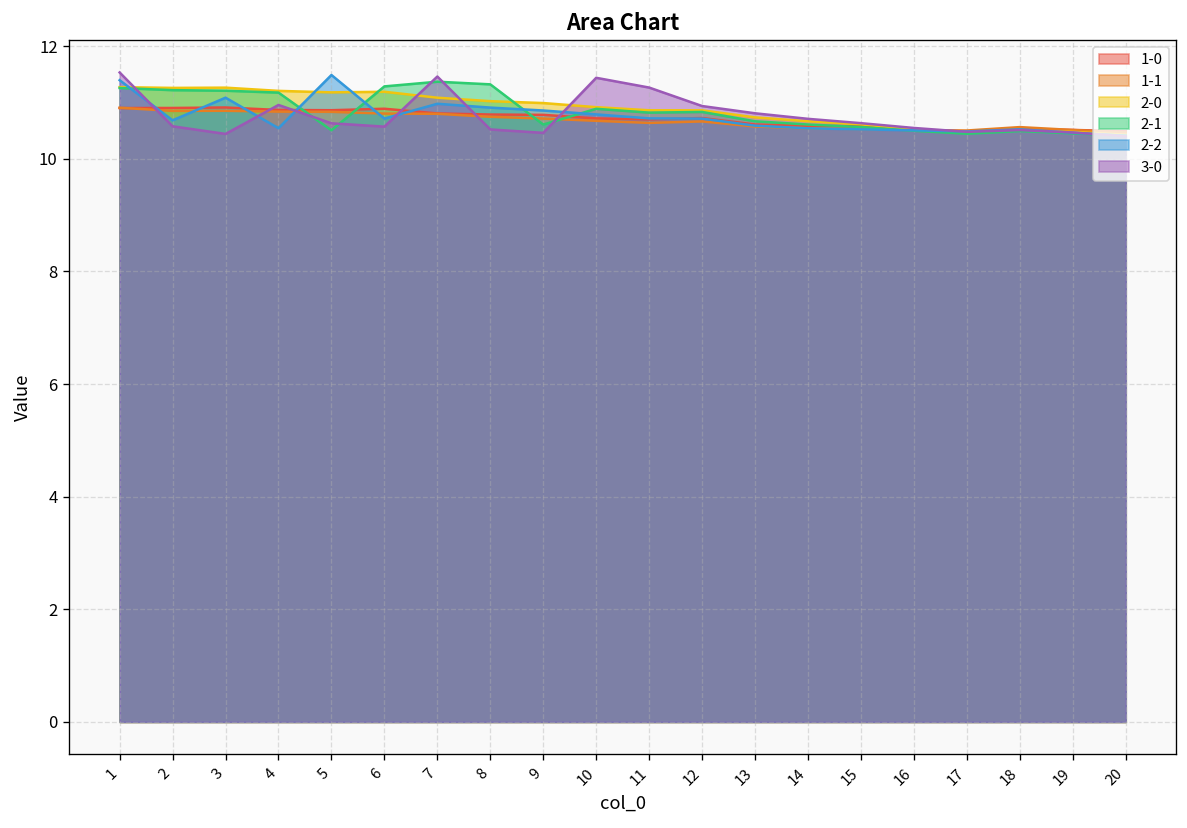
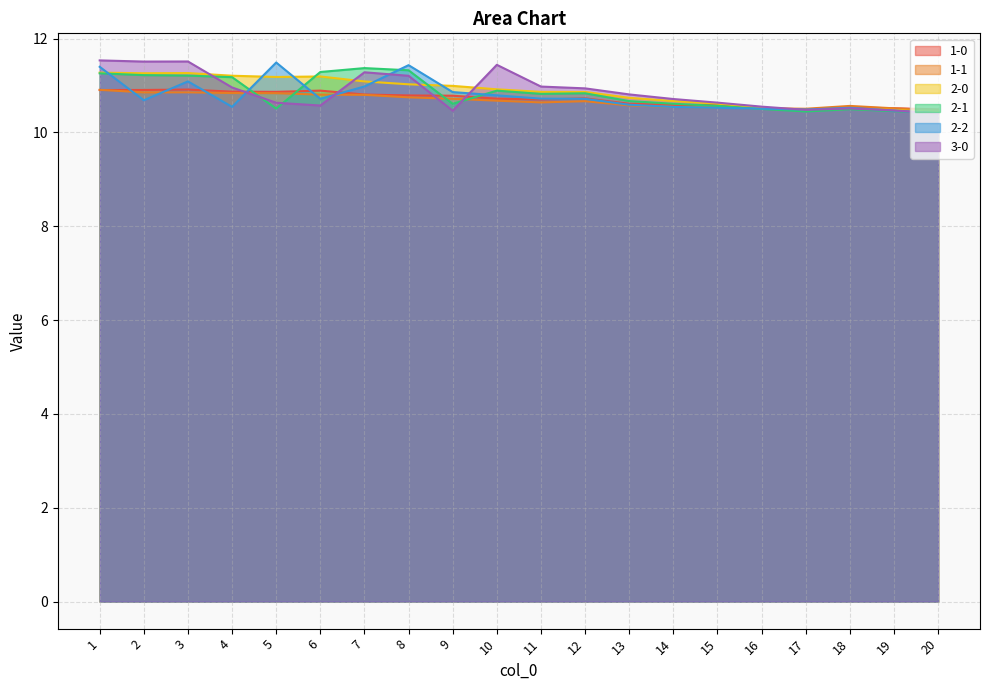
  {
    "2-1": {
      "3": 11.2,
      "5": 10.5,
      "6": 11.3,
      "7": 11.4,
      "8": 11.3,
      "9": 10.6,
      "13": 10.7
    },
    "2-2": {
      "1": 11.4,
      "2": 10.7,
      "3": 11.1,
      "4": 10.5,
      "5": 11.5,
      "6": 10.7,
      "7": 11.0,
-     "8": 10.9,
+     "8": 11.4,
      "9": 10.9,
      "10": 10.8
    },
    "3-0": {
      "1": 11.5,
-     "2": 10.6,
-     "3": 10.4,
+     "2": 11.5,
+     "3": 11.5,
      "4": 11.0,
      "5": 10.6,
      "6": 10.6,
-     "7": 11.5,
-     "8": 10.5,
+     "7": 11.3,
+     "8": 11.2,
      "9": 10.5,
      "10": 11.4,
-     "11": 11.3,
+     "11": 11.0,
      "12": 10.9,
      "13": 10.8
    }
  }
